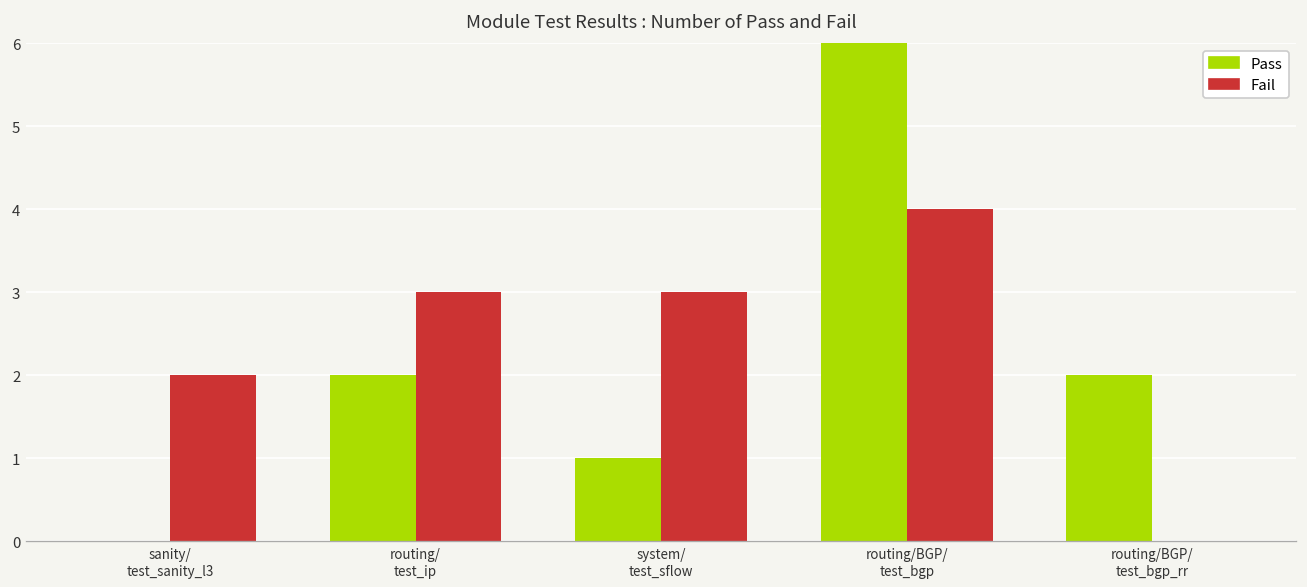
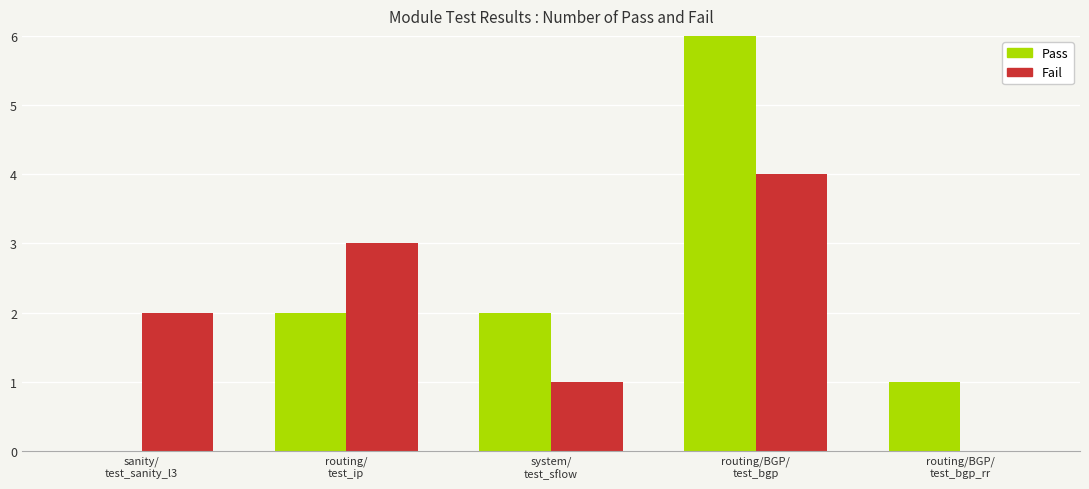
  {
    "Pass": {
      "sanity/ test_sanity_l3": 0,
      "routing/ test_ip": 2,
-     "system/ test_sflow": 1,
-     "routing/BGP/ test_bgp_rr": 2
+     "system/ test_sflow": 2,
+     "routing/BGP/ test_bgp_rr": 1
    },
    "Fail": {
      "sanity/ test_sanity_l3": 2,
      "routing/ test_ip": 3,
-     "system/ test_sflow": 3,
+     "system/ test_sflow": 1,
      "routing/BGP/ test_bgp": 4,
      "routing/BGP/ test_bgp_rr": 0
    }
  }
